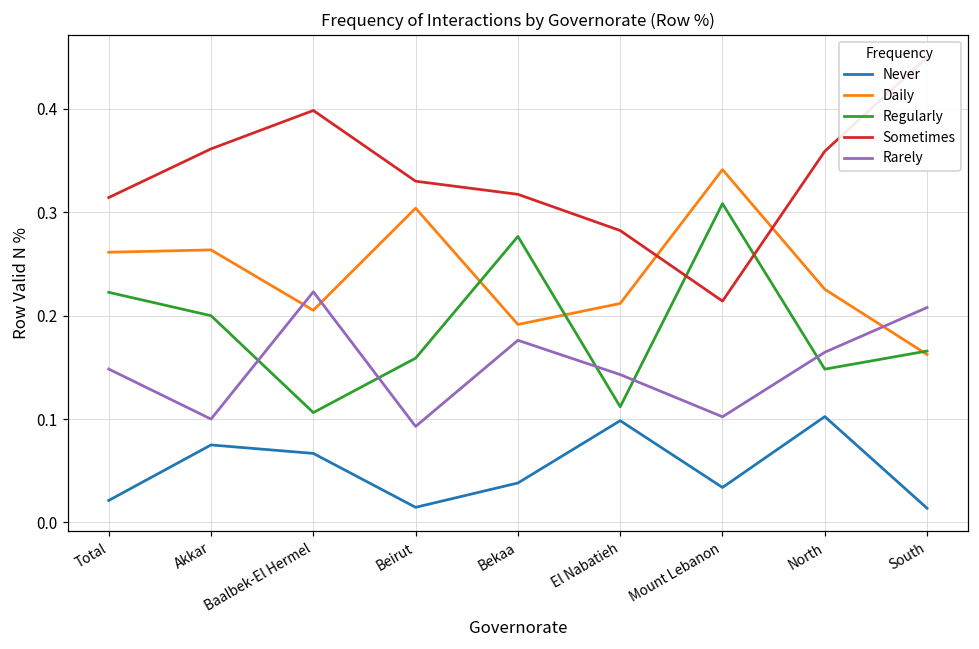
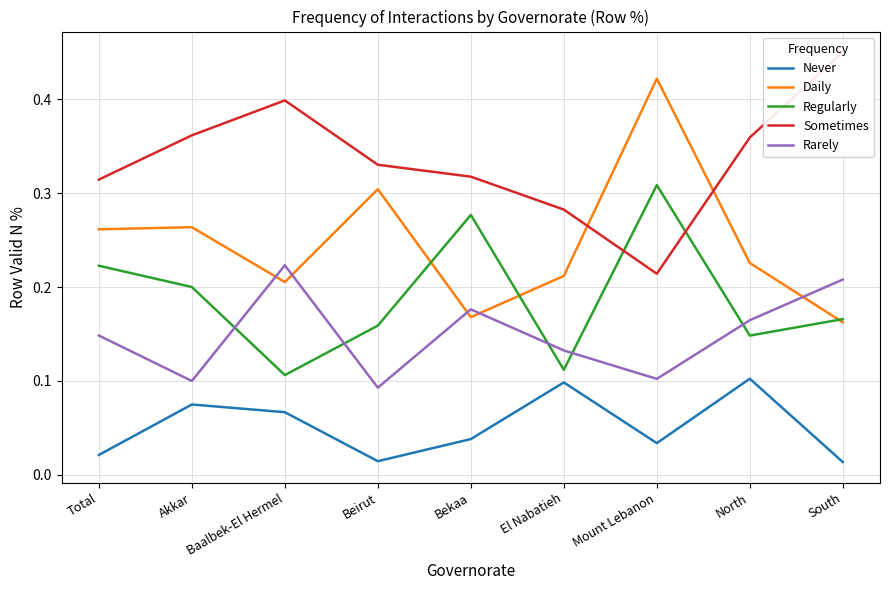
  {
    "Never": {
      "Total": 0.02,
      "Akkar": 0.08,
      "Baalbek-El Hermel": 0.07,
      "Beirut": 0.01,
      "Bekaa": 0.04,
      "El Nabatieh": 0.10,
      "Mount Lebanon": 0.03,
      "North": 0.10,
      "South": 0.01
    },
    "Daily": {
      "Total": 0.26,
      "Akkar": 0.26,
      "Baalbek-El Hermel": 0.21,
      "Beirut": 0.30,
-     "Bekaa": 0.19,
+     "Bekaa": 0.17,
      "El Nabatieh": 0.21,
-     "Mount Lebanon": 0.34,
+     "Mount Lebanon": 0.42,
      "North": 0.23,
      "South": 0.16
    },
    "Regularly": {
      "Total": 0.22,
      "Akkar": 0.20,
      "Baalbek-El Hermel": 0.11,
      "Beirut": 0.16,
      "Bekaa": 0.28,
      "El Nabatieh": 0.11,
      "Mount Lebanon": 0.31,
      "North": 0.15,
      "South": 0.17
    },
    "Sometimes": {
      "Total": 0.31,
      "Akkar": 0.36,
      "Baalbek-El Hermel": 0.40,
      "Beirut": 0.33,
      "Bekaa": 0.32,
      "El Nabatieh": 0.28,
      "Mount Lebanon": 0.21,
      "North": 0.36
    },
    "Rarely": {
      "Total": 0.15,
      "Akkar": 0.10,
      "Baalbek-El Hermel": 0.22,
      "Beirut": 0.09,
      "Bekaa": 0.18,
-     "El Nabatieh": 0.14,
+     "El Nabatieh": 0.13,
      "Mount Lebanon": 0.10,
      "North": 0.16,
      "South": 0.21
    }
  }
